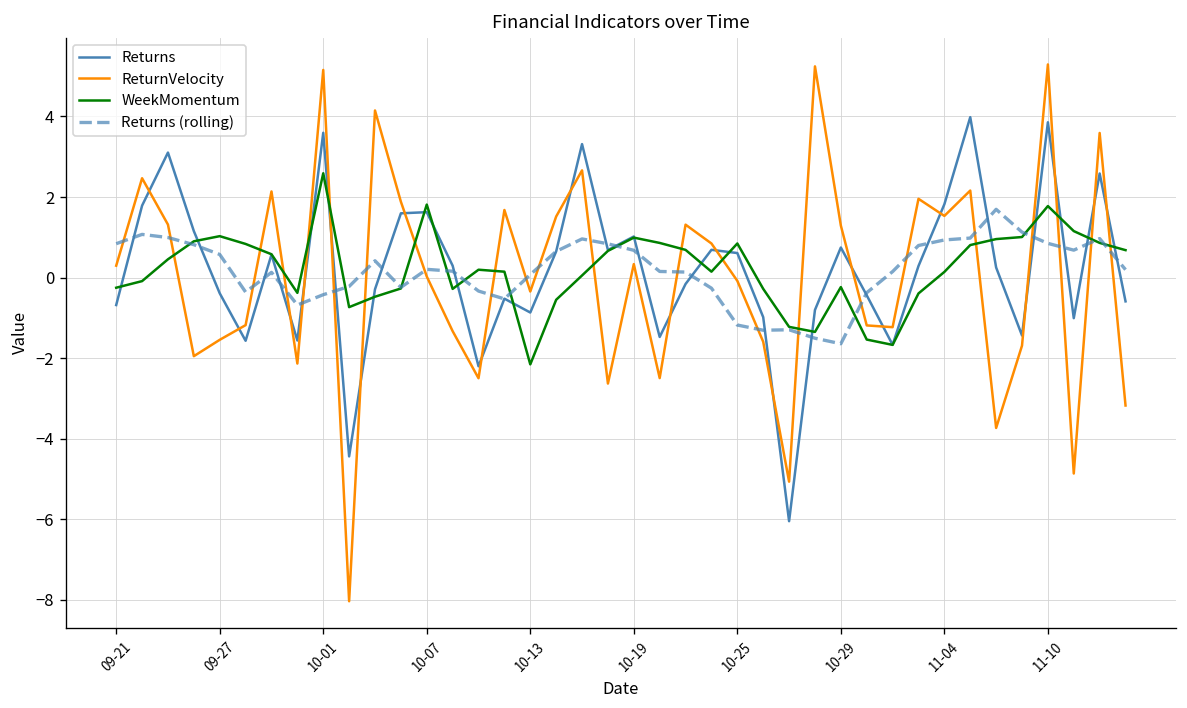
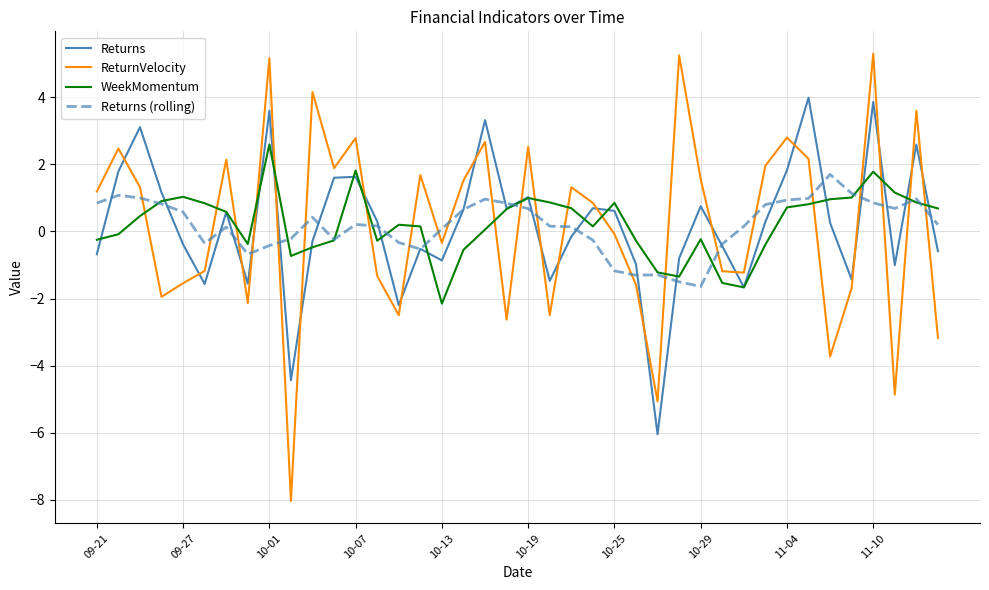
  {
    "ReturnVelocity": {
-     "09-21": 0.3,
+     "09-21": 1.2,
      "09-27": -1.5,
      "10-01": 5.2,
-     "10-07": 0.0,
+     "10-07": 2.8,
      "10-13": -0.3,
-     "10-19": 0.3,
+     "10-19": 2.5,
      "10-25": -0.1,
-     "10-29": 1.3,
-     "11-04": 1.5,
+     "10-29": 1.5,
+     "11-04": 2.8,
      "11-10": 5.3
    },
    "WeekMomentum": {
      "09-21": -0.3,
      "09-27": 1.0,
      "10-01": 2.6,
      "10-07": 1.8,
      "10-13": -2.2,
      "10-25": 0.8,
      "10-29": -0.2,
-     "11-04": 0.1,
+     "11-04": 0.7,
      "11-10": 1.8
    }
  }
